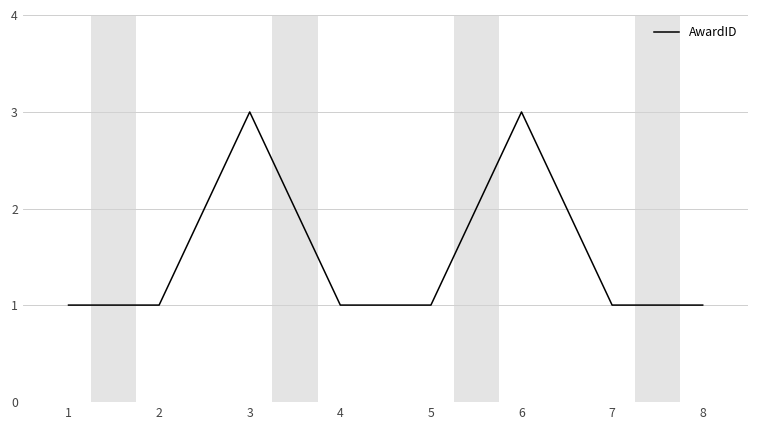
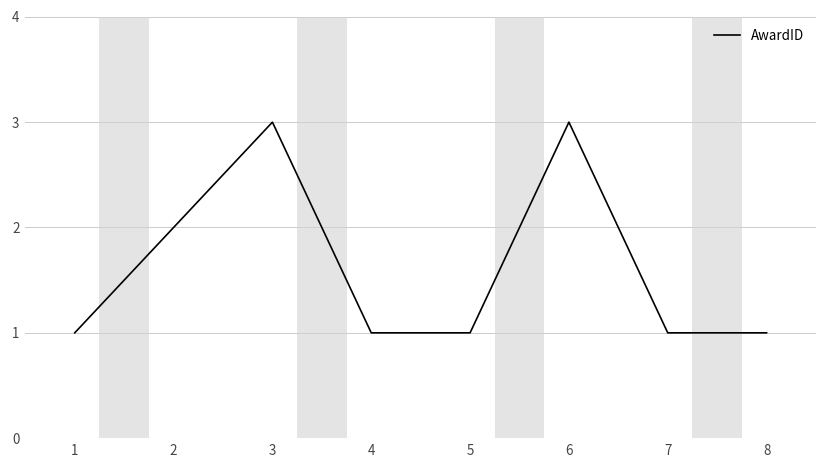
  {
    "1": 1,
-   "2": 1,
+   "2": 2,
    "3": 3,
    "4": 1,
    "5": 1,
    "6": 3,
    "7": 1,
    "8": 1
  }
